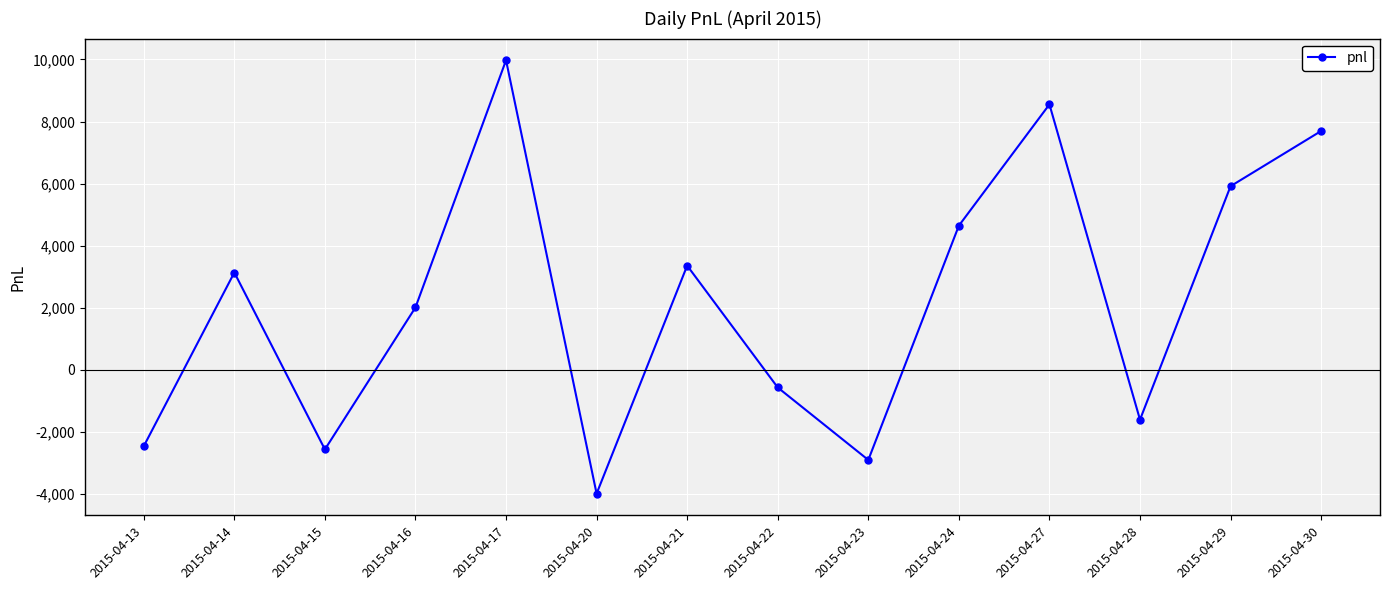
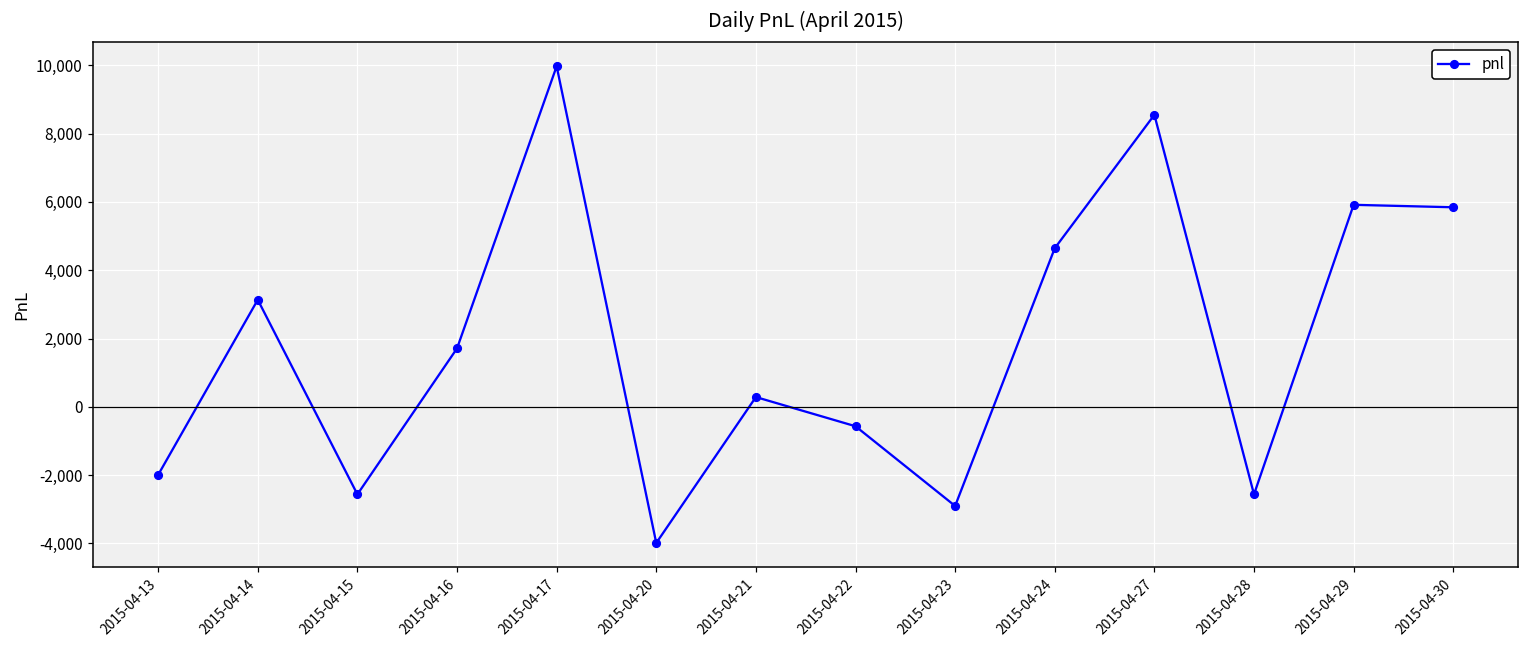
  {
-   "2015-04-13": "-2,500",
+   "2015-04-13": "-2,000",
    "2015-04-14": "3,100",
    "2015-04-15": "-2,600",
-   "2015-04-16": "2,000",
+   "2015-04-16": "1,700",
    "2015-04-17": "10,000",
    "2015-04-20": "-4,000",
-   "2015-04-21": "3,400",
+   "2015-04-21": "300",
    "2015-04-22": "-600",
    "2015-04-23": "-2,900",
    "2015-04-24": "4,600",
    "2015-04-27": "8,600",
-   "2015-04-28": "-1,600",
+   "2015-04-28": "-2,600",
    "2015-04-29": "5,900",
-   "2015-04-30": "7,700"
+   "2015-04-30": "5,800"
  }
